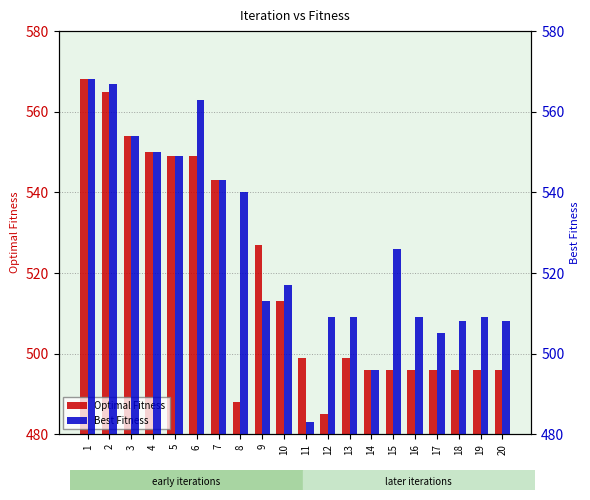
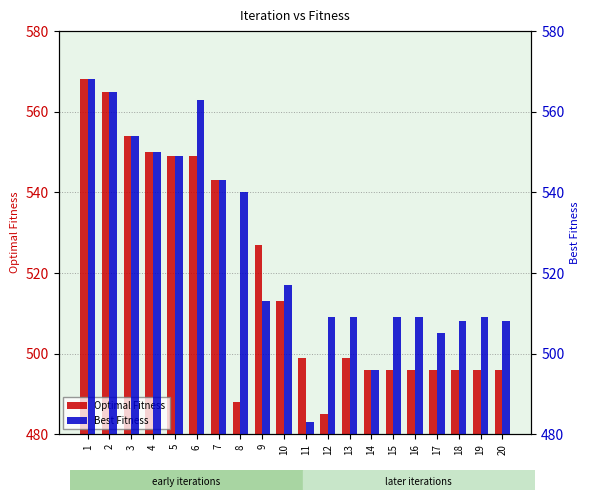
  {
    "Optimal Fitness": {
      "1": 568,
      "2": 565,
      "3": 554,
      "4": 550,
      "5": 549,
      "6": 549,
      "7": 543,
      "8": 488,
      "9": 527,
      "10": 513,
      "11": 499,
      "12": 485,
      "13": 499,
      "14": 496,
      "15": 496,
      "16": 496,
      "17": 496,
      "18": 496,
      "19": 496,
      "20": 496
    },
    "Best Fitness": {
      "1": 568,
-     "2": 567,
+     "2": 565,
      "3": 554,
      "4": 550,
      "5": 549,
      "6": 563,
      "7": 543,
      "8": 540,
      "9": 513,
      "10": 517,
      "11": 483,
      "12": 509,
      "13": 509,
      "14": 496,
-     "15": 526,
+     "15": 509,
      "16": 509,
      "17": 505,
      "18": 508,
      "19": 509,
      "20": 508
    }
  }
